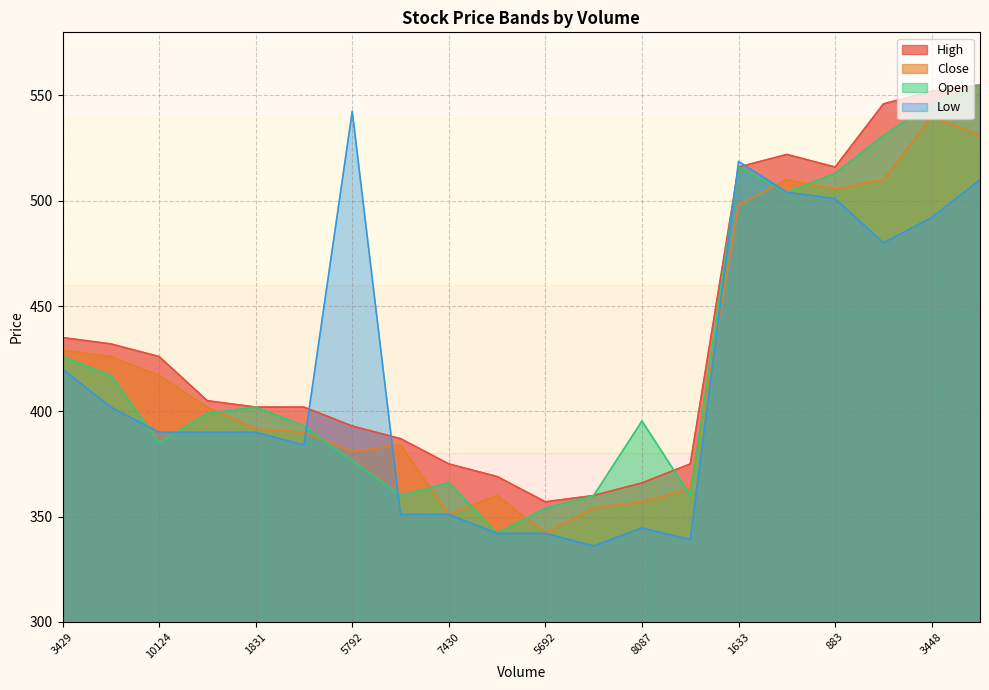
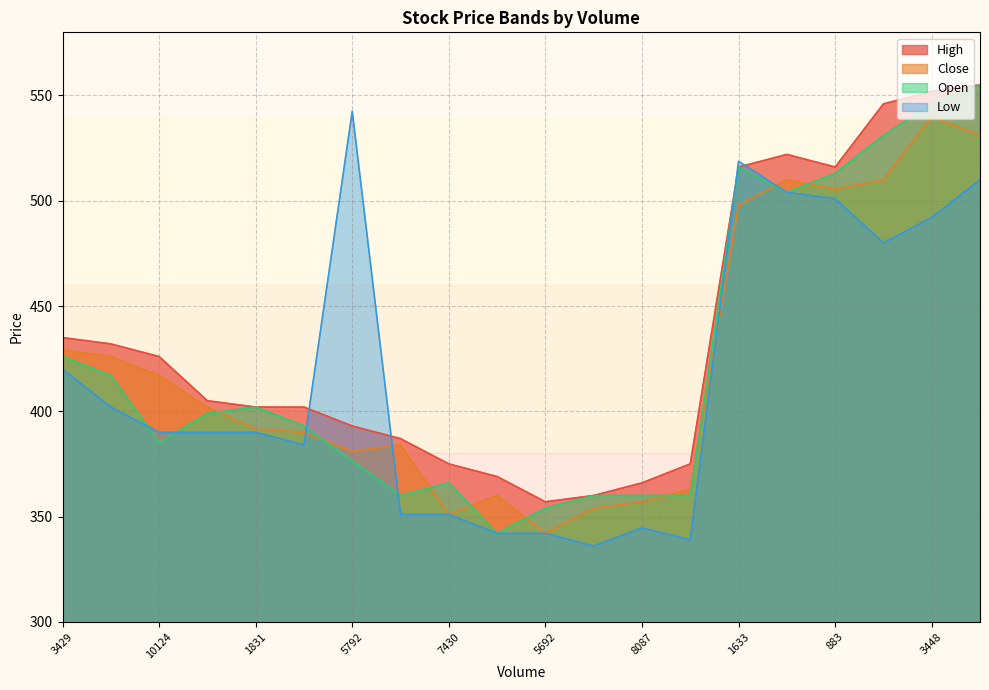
  {
    "Open": {
      "3429": 426,
      "10124": 385,
      "5792": 376,
      "7430": 366,
      "5692": 354,
-     "8087": 395,
+     "8087": 360,
      "883": 513
    },
    "Low": {
      "3429": 420,
      "10124": 390,
      "1831": 390,
      "5792": 543,
      "8087": 345,
      "1633": 519,
      "883": 501,
      "3448": 492
    }
  }
